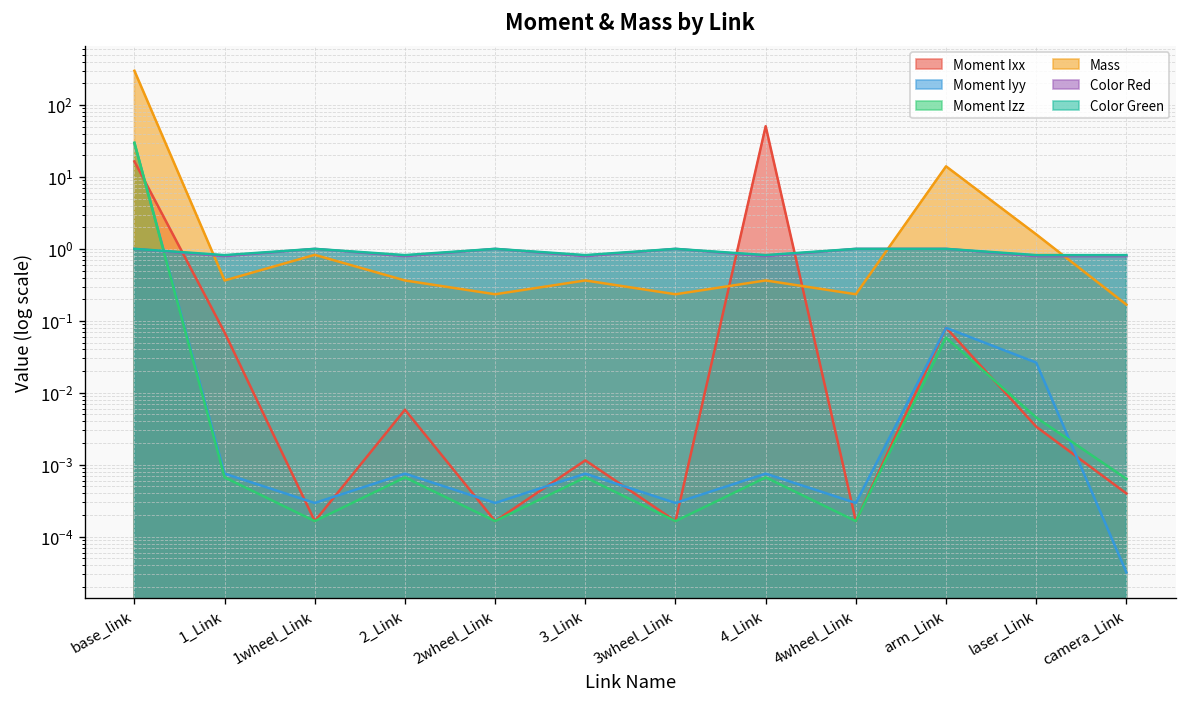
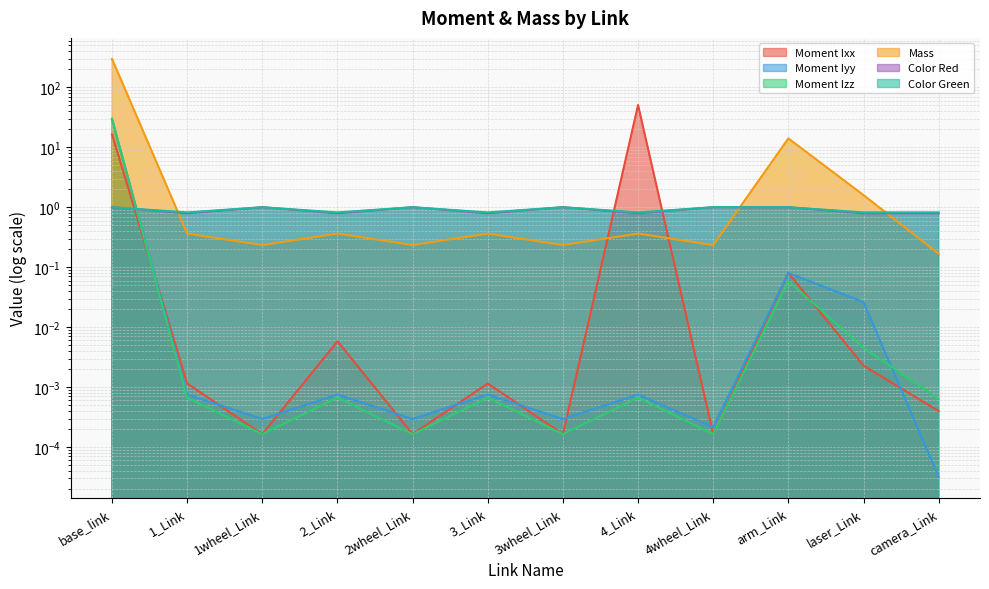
  {
    "Moment Ixx": {
      "base_link": 16,
-     "1_Link": 0.07,
+     "1_Link": 0.0012,
      "2_Link": 0.006,
      "3_Link": 0.0012,
      "4_Link": 50,
-     "laser_Link": 0.003,
+     "laser_Link": 0.0023,
      "camera_Link": 0.0004
    },
    "Moment Iyy": {
      "1_Link": 0.0008,
      "1wheel_Link": 0.0003,
      "2_Link": 0.0008,
      "2wheel_Link": 0.0003,
      "3_Link": 0.0008,
      "3wheel_Link": 0.0003,
      "4_Link": 0.0008,
-     "4wheel_Link": 0.0003,
+     "4wheel_Link": 0.00022,
      "laser_Link": 0.03,
      "camera_Link": 0.00003
    },
    "Mass": {
      "base_link": 300,
      "1_Link": 0.4,
-     "1wheel_Link": 0.8,
+     "1wheel_Link": 0.23,
      "2_Link": 0.4,
      "2wheel_Link": 0.23,
      "3_Link": 0.4,
      "3wheel_Link": 0.23,
      "4_Link": 0.4,
      "4wheel_Link": 0.23,
      "arm_Link": 14,
      "laser_Link": 1.6,
      "camera_Link": 0.17
    }
  }
